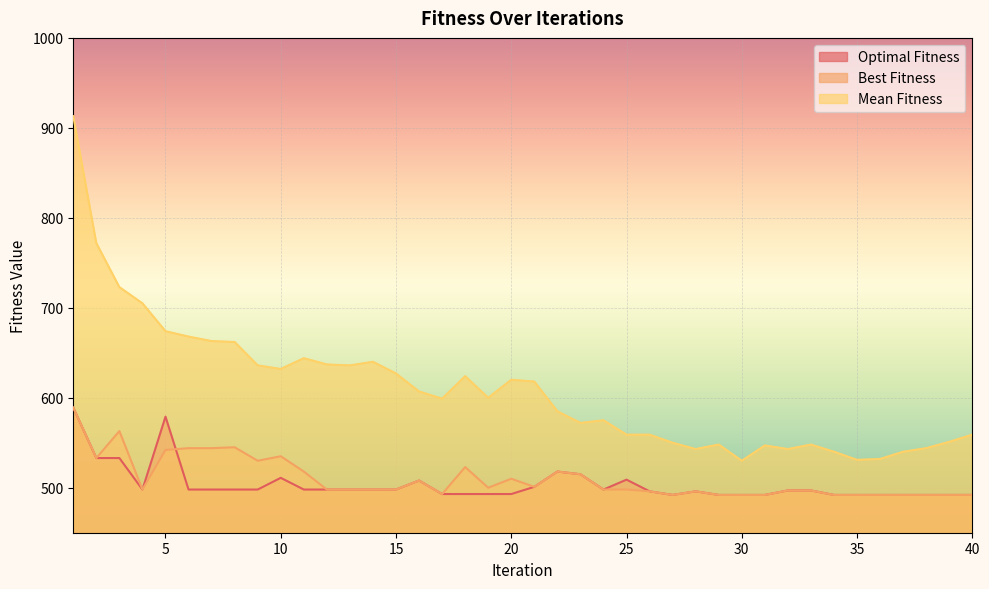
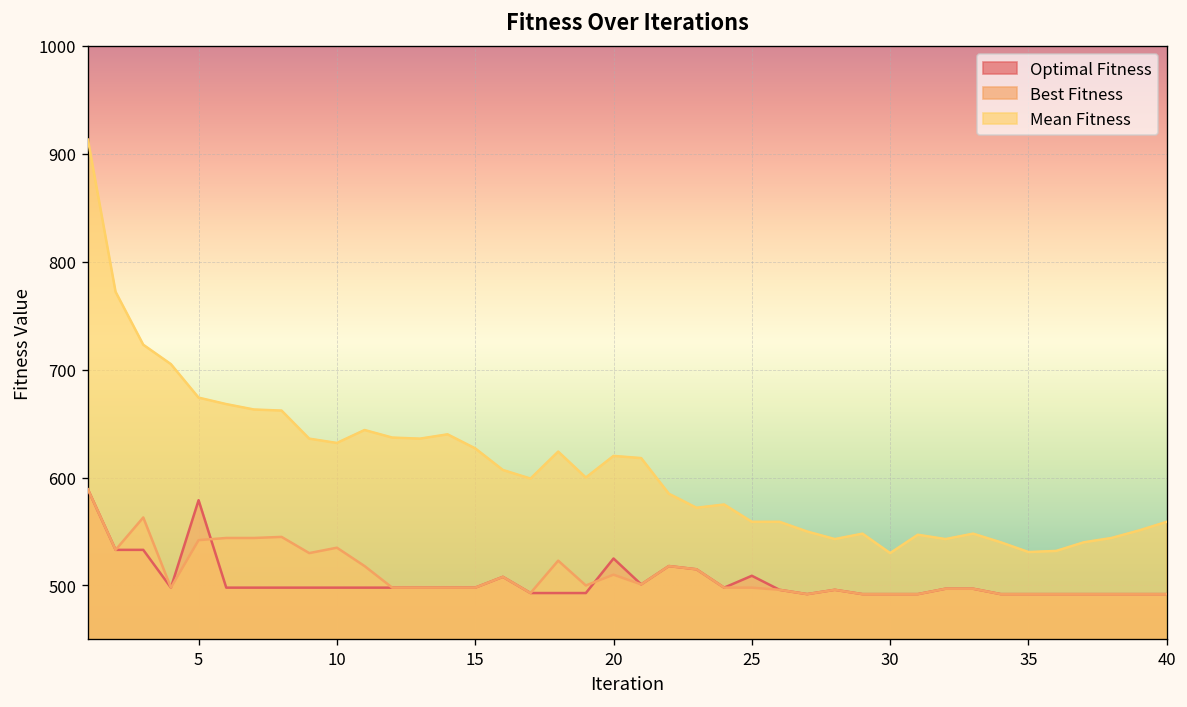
  {
    "Optimal Fitness": {
      "5": 580,
-     "10": 510,
-     "20": 490,
+     "10": 500,
+     "20": 530,
      "25": 510
    }
  }
